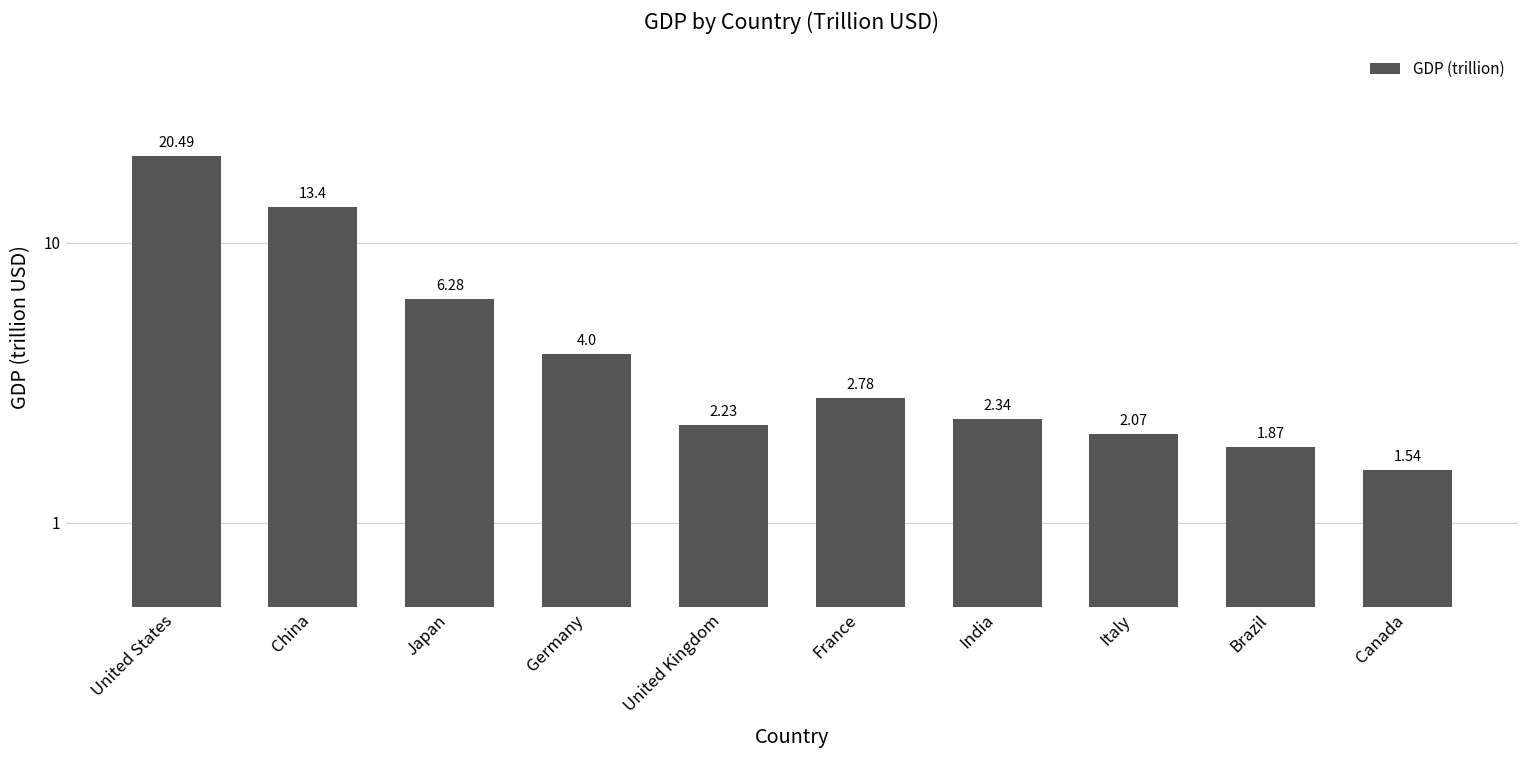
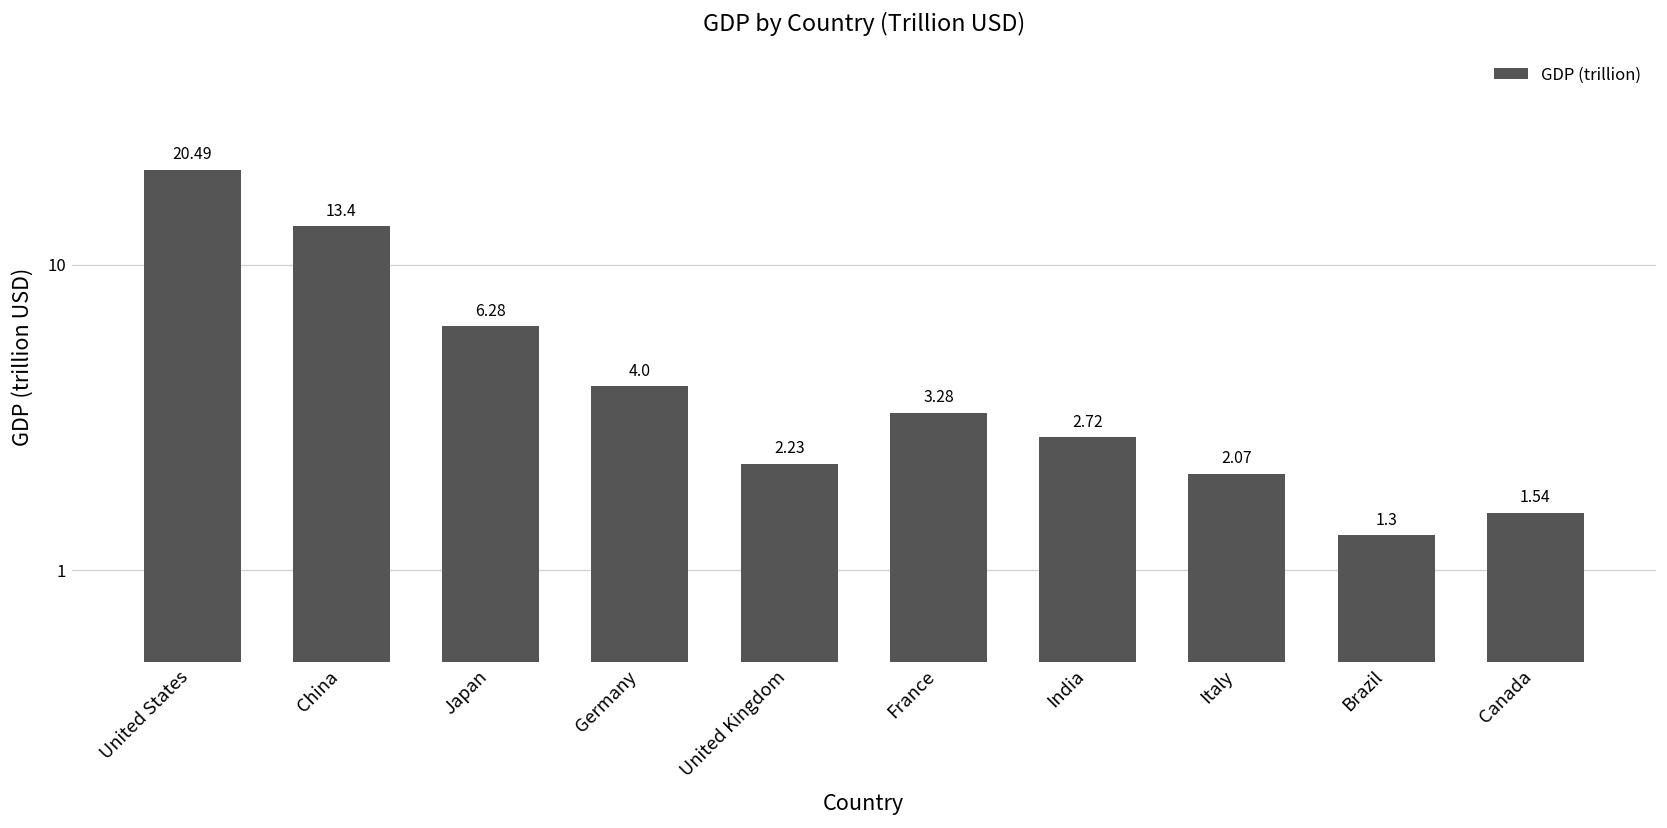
  {
    "United States": 20.49,
    "China": 13.4,
    "Japan": 6.28,
    "Germany": 4.0,
    "United Kingdom": 2.23,
-   "France": 2.78,
-   "India": 2.34,
+   "France": 3.28,
+   "India": 2.72,
    "Italy": 2.07,
-   "Brazil": 1.87,
+   "Brazil": 1.3,
    "Canada": 1.54
  }
